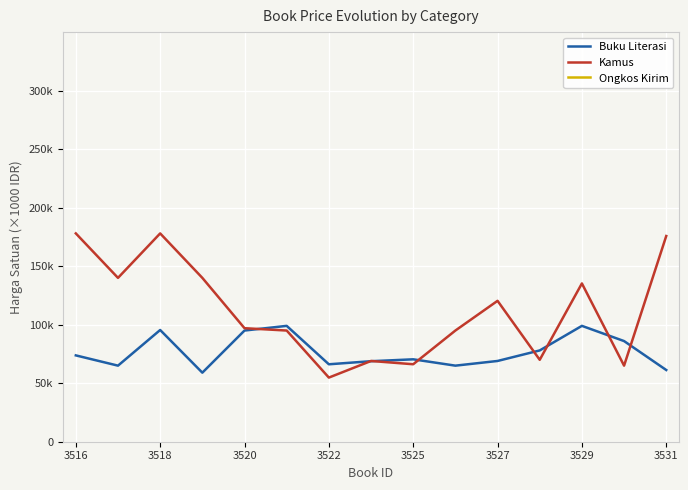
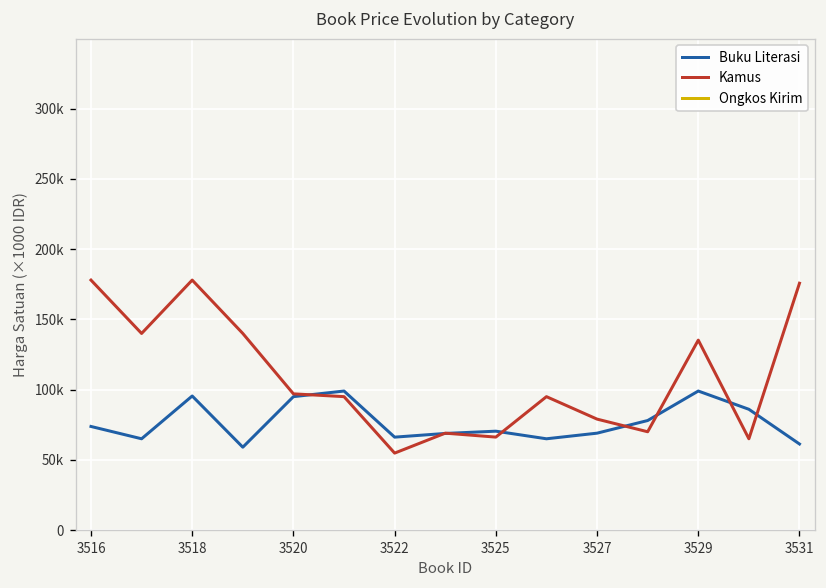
  {
    "Buku Literasi": {
      "3516": 74000,
      "3518": 95000,
      "3522": 66000,
      "3525": 70000,
      "3527": 69000,
      "3529": 99000,
      "3531": 61000
    },
    "Kamus": {
      "3516": 178000,
      "3518": 178000,
      "3522": 55000,
      "3525": 66000,
-     "3527": 120000,
+     "3527": 79000,
      "3529": 135000,
      "3531": 176000
    }
  }
